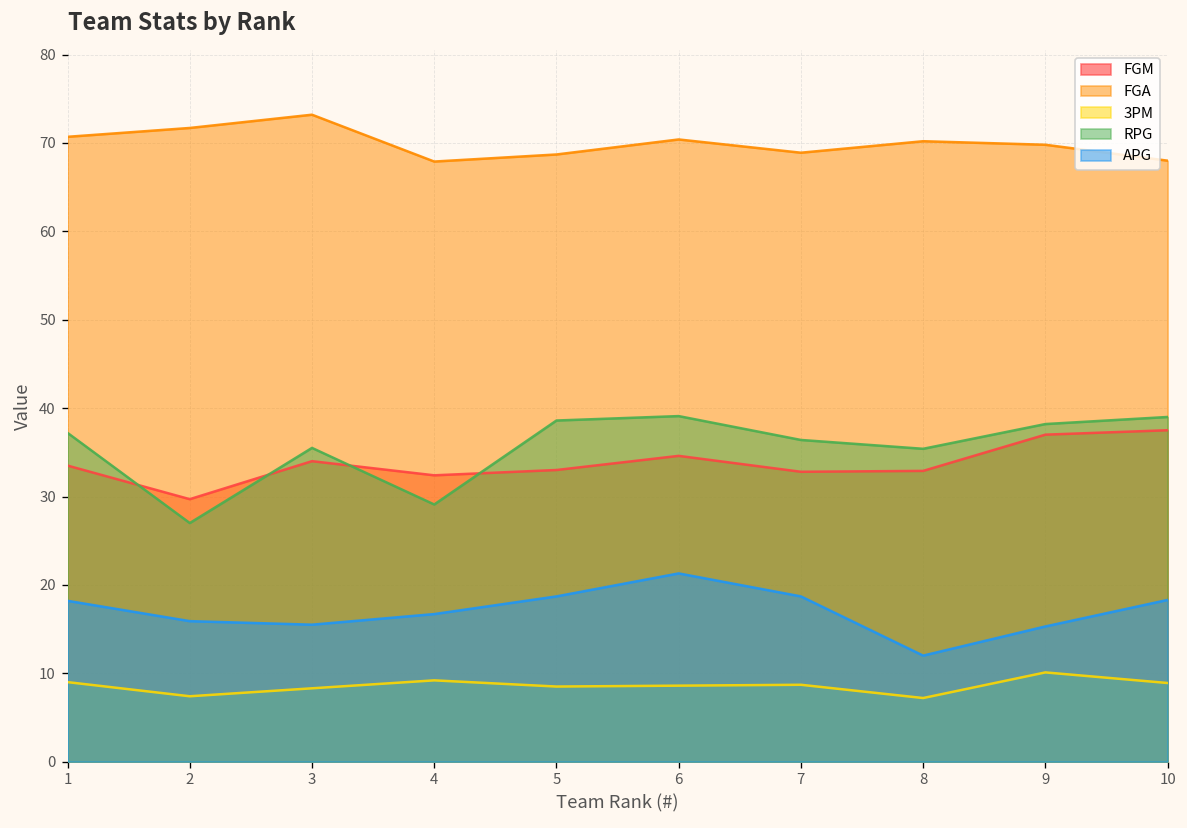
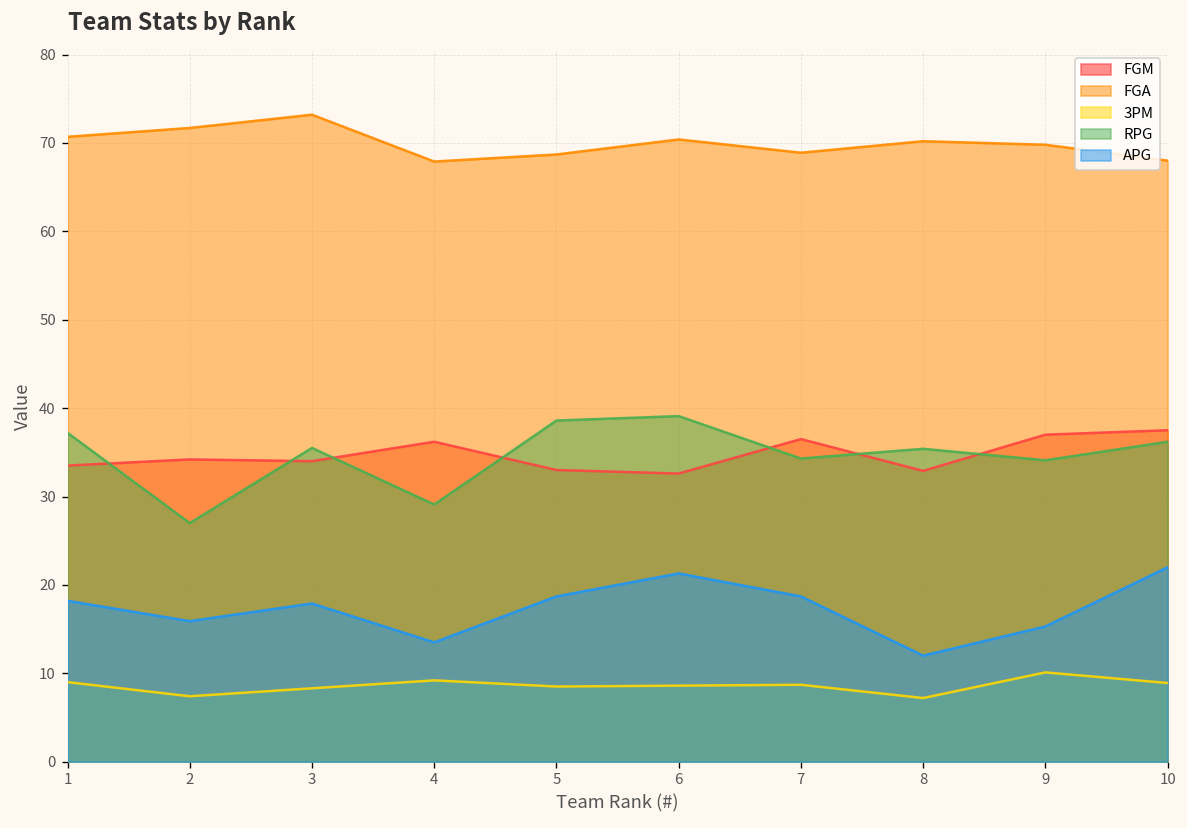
  {
    "FGM": {
      "1": 34,
-     "2": 30,
+     "2": 34,
      "3": 34,
-     "4": 32,
+     "4": 36,
      "5": 33,
-     "6": 35,
-     "7": 33,
+     "6": 33,
+     "7": 37,
      "8": 33,
      "9": 37,
      "10": 38
    },
    "RPG": {
      "1": 37,
      "2": 27,
      "3": 36,
      "4": 29,
      "5": 39,
      "6": 39,
-     "7": 36,
+     "7": 34,
      "8": 35,
-     "9": 38,
-     "10": 39
+     "9": 34,
+     "10": 36
    },
    "APG": {
      "1": 18,
      "2": 16,
-     "3": 16,
-     "4": 17,
+     "3": 18,
+     "4": 14,
      "5": 19,
      "6": 21,
      "7": 19,
      "8": 12,
      "9": 15,
-     "10": 18
+     "10": 22
    }
  }
